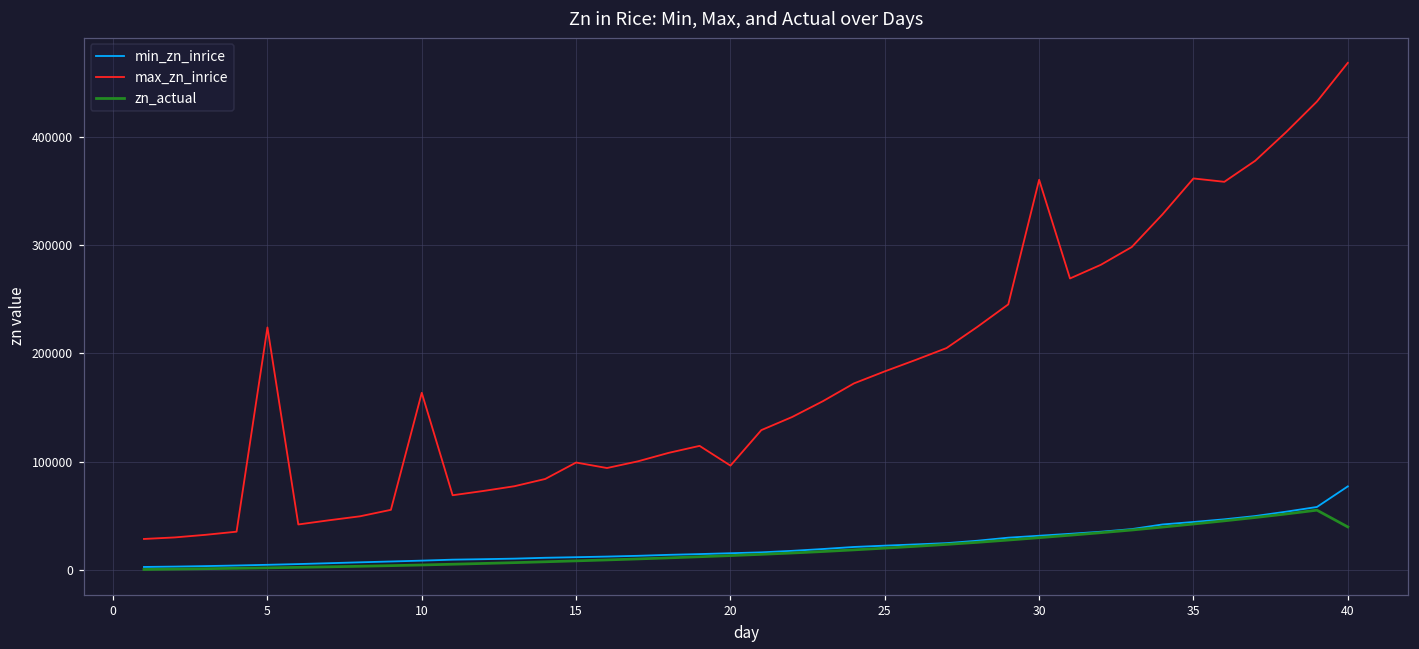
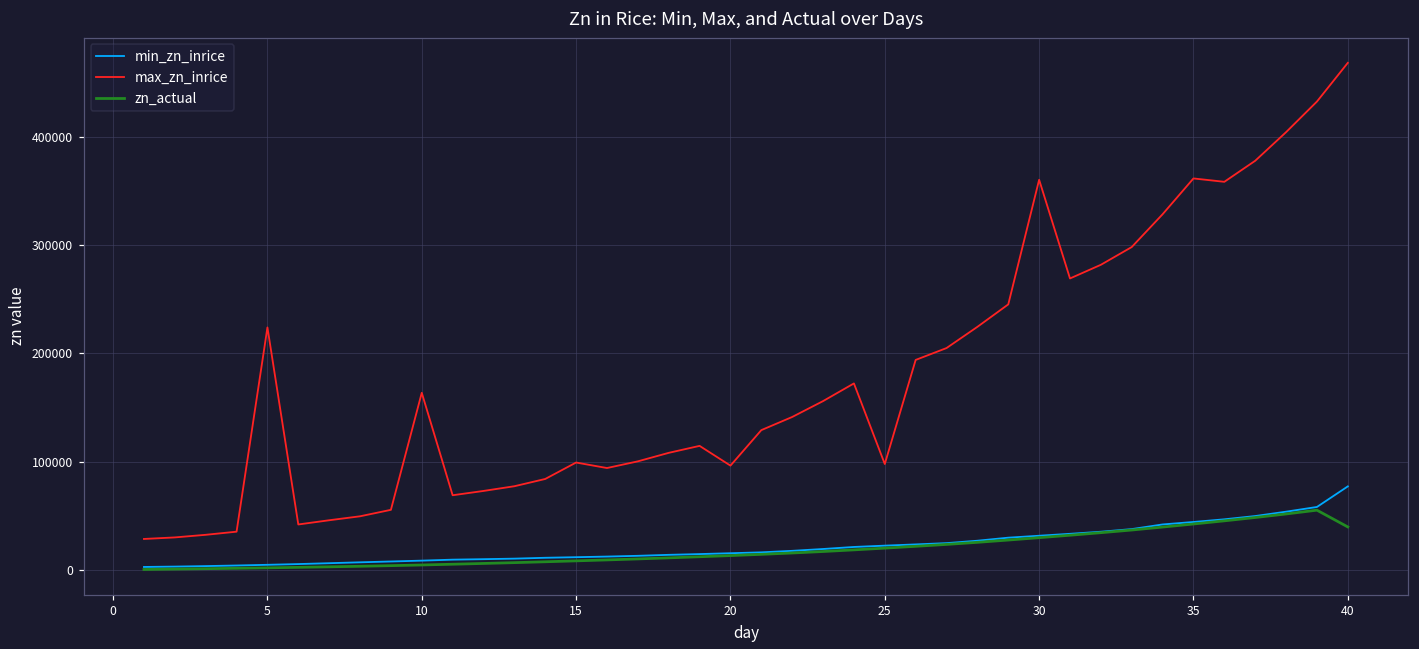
  {
    "min_zn_inrice": {
      "5": 0,
      "10": 10000,
      "15": 10000,
      "40": 80000
    },
    "max_zn_inrice": {
      "5": 220000,
      "10": 160000,
      "15": 100000,
      "20": 100000,
-     "25": 180000,
+     "25": 100000,
      "30": 360000,
      "35": 360000,
      "40": 470000
    },
    "zn_actual": {
      "5": 0,
      "10": 0,
      "15": 10000,
      "40": 40000
    }
  }
